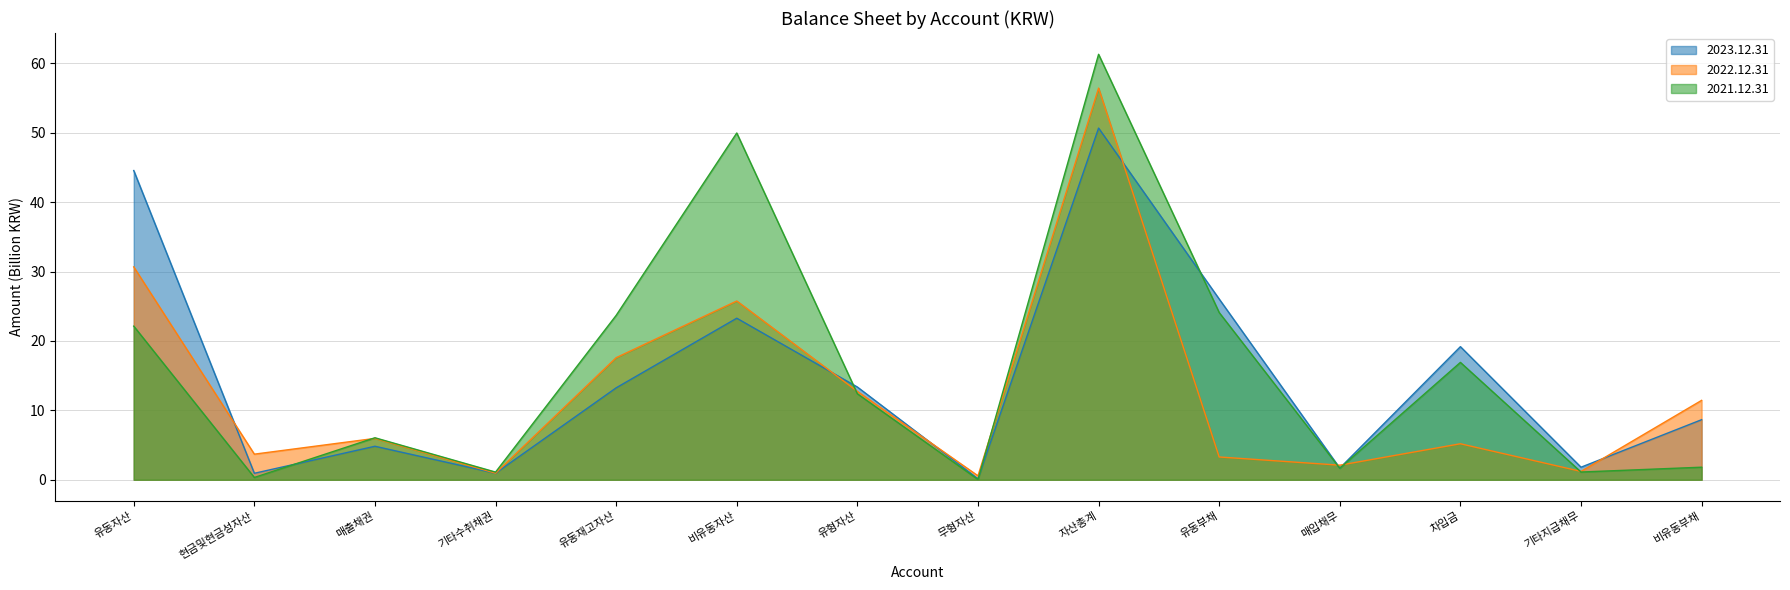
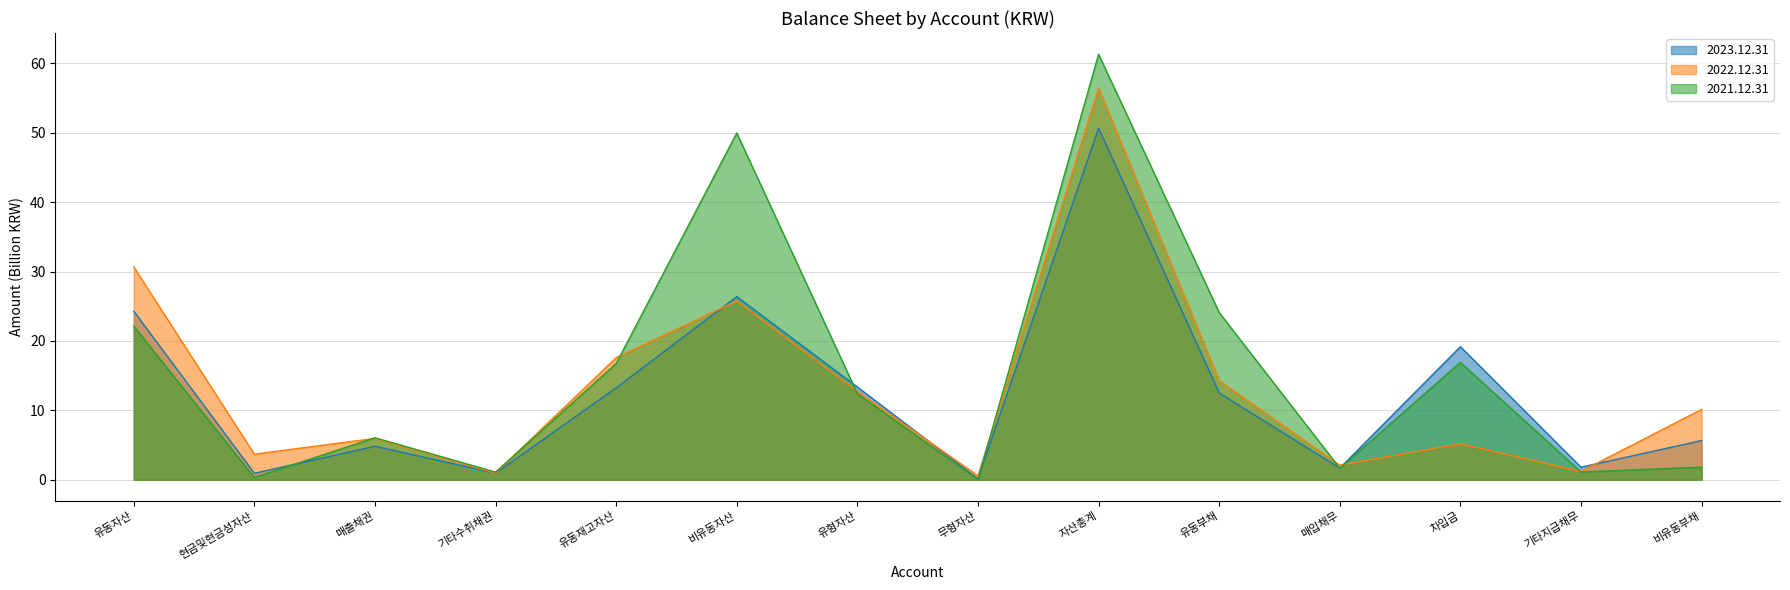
  {
    "2023.12.31": {
-     "유동자산": 45,
+     "유동자산": 24,
      "현금및현금성자산": 1,
      "매출채권": 5,
      "유동재고자산": 13,
-     "비유동자산": 23,
+     "비유동자산": 26,
      "유형자산": 13,
      "자산총계": 51,
-     "유동부채": 26,
+     "유동부채": 13,
      "차입금": 19,
      "기타지급채무": 2,
-     "비유동부채": 9
+     "비유동부채": 6
    },
    "2022.12.31": {
      "유동자산": 31,
      "현금및현금성자산": 4,
      "유동재고자산": 18,
      "비유동자산": 26,
      "무형자산": 1,
      "자산총계": 56,
-     "유동부채": 3,
+     "유동부채": 14,
      "매입채무": 2,
      "차입금": 5,
-     "비유동부채": 11
+     "비유동부채": 10
    },
    "2021.12.31": {
      "유동자산": 22,
      "현금및현금성자산": 0,
-     "유동재고자산": 24,
+     "유동재고자산": 17,
      "비유동자산": 50,
      "자산총계": 61,
      "유동부채": 24,
      "차입금": 17,
      "비유동부채": 2
    }
  }
